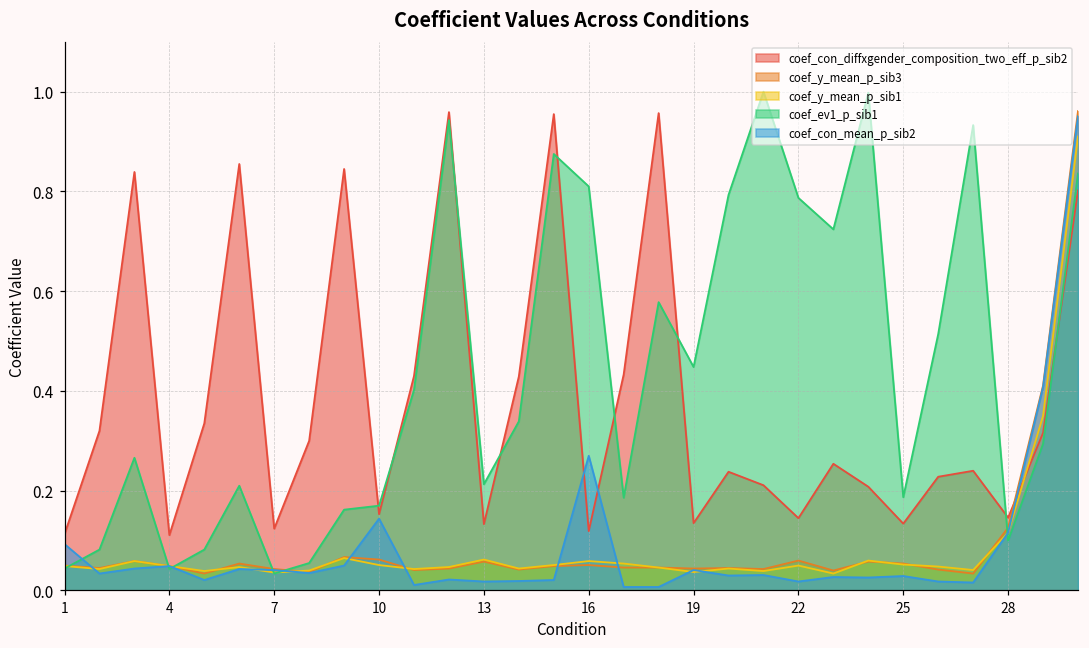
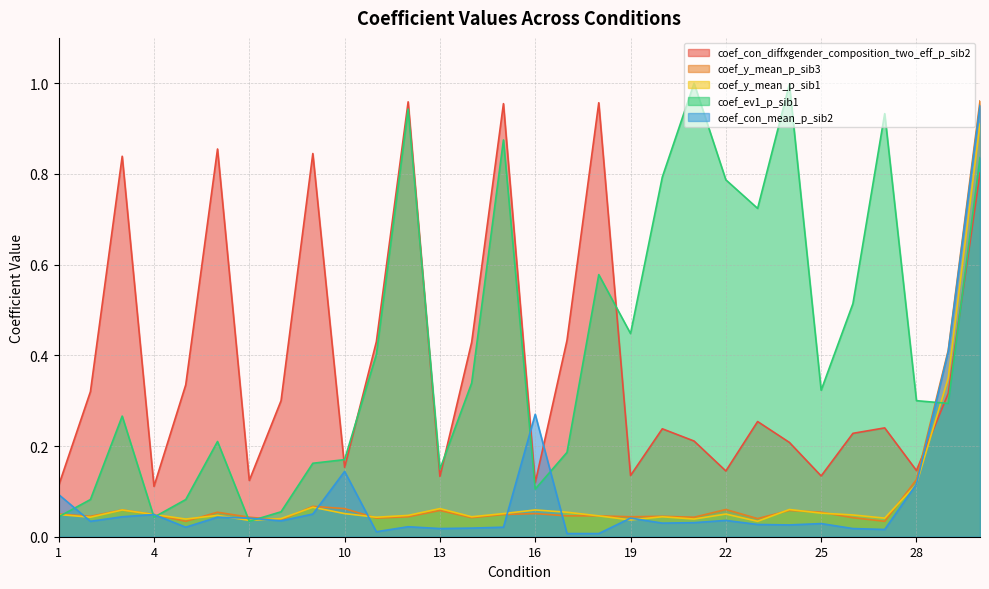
  {
    "coef_ev1_p_sib1": {
      "4": 0.04,
      "10": 0.17,
-     "13": 0.21,
-     "16": 0.81,
+     "13": 0.15,
+     "16": 0.11,
      "19": 0.45,
      "22": 0.79,
-     "25": 0.19,
-     "28": 0.1
+     "25": 0.32,
+     "28": 0.3
    },
    "coef_con_mean_p_sib2": {
      "1": 0.09,
      "10": 0.14,
      "13": 0.02,
      "16": 0.27,
-     "22": 0.02,
+     "22": 0.04,
      "25": 0.03
    }
  }
